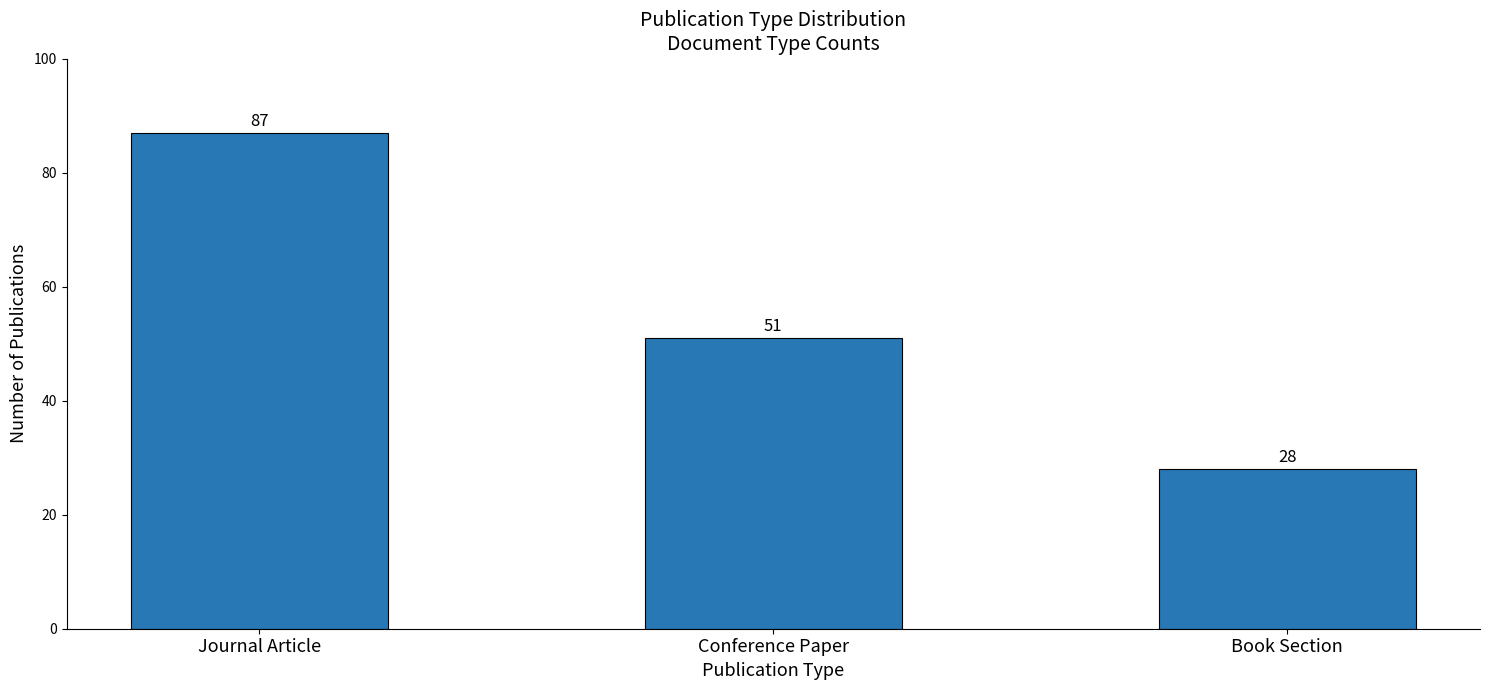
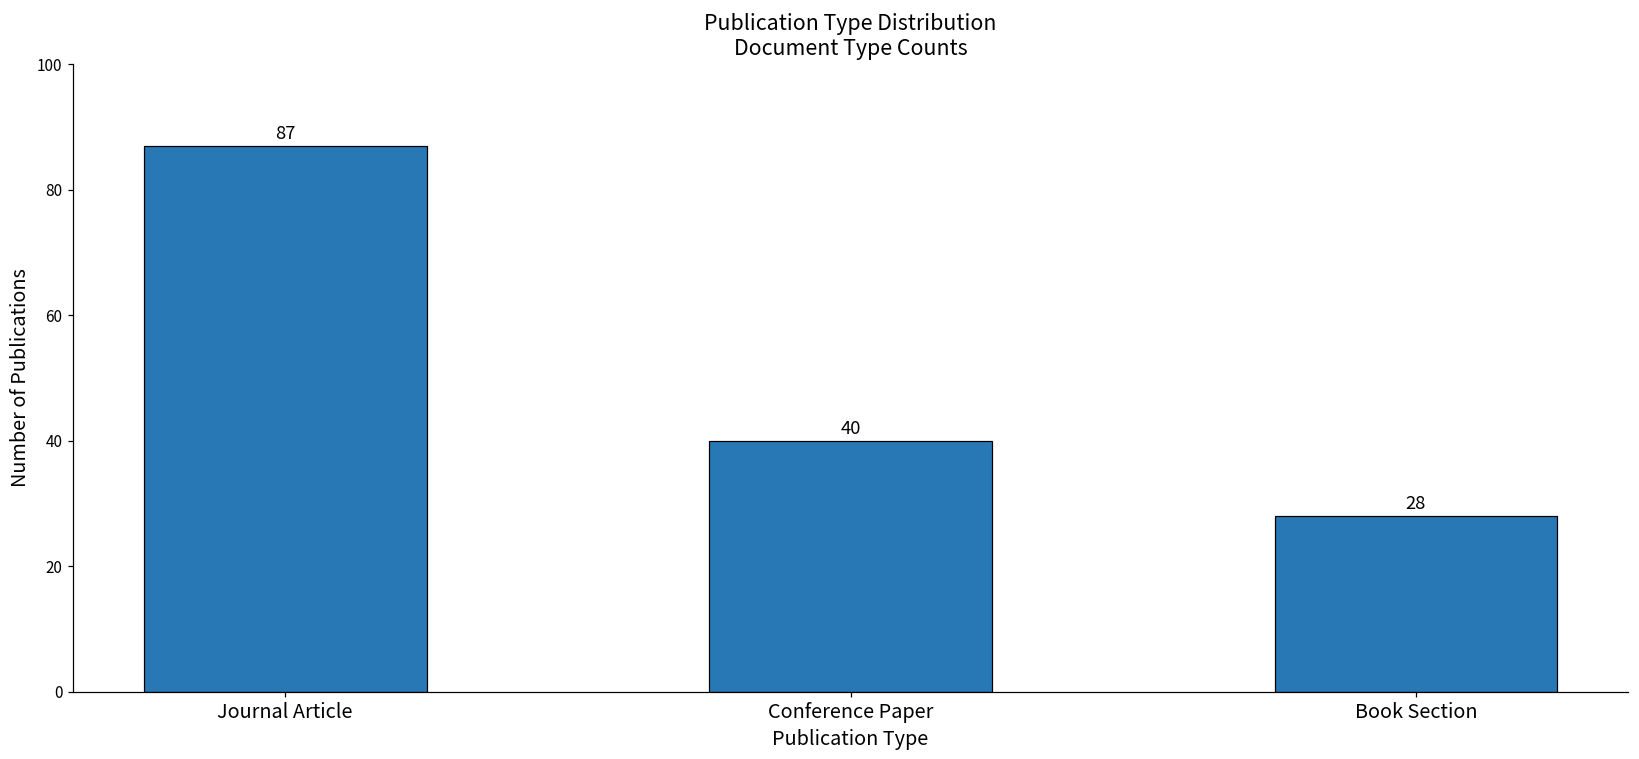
  {
    "Journal Article": 87,
-   "Conference Paper": 51,
+   "Conference Paper": 40,
    "Book Section": 28
  }
